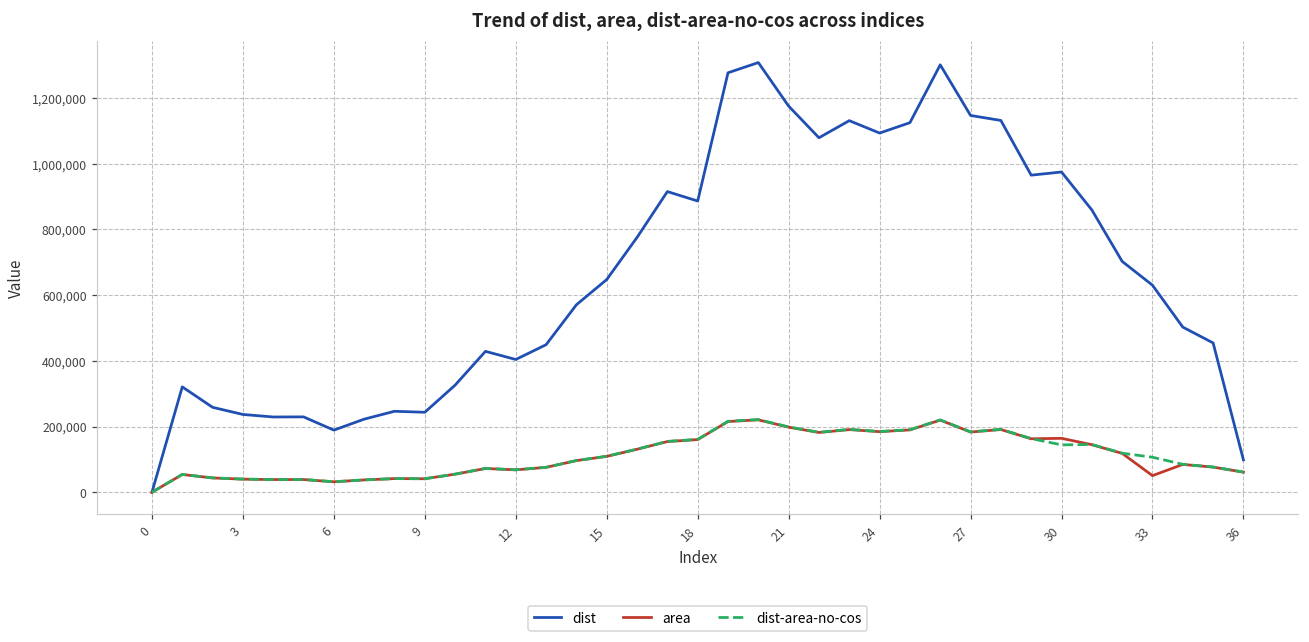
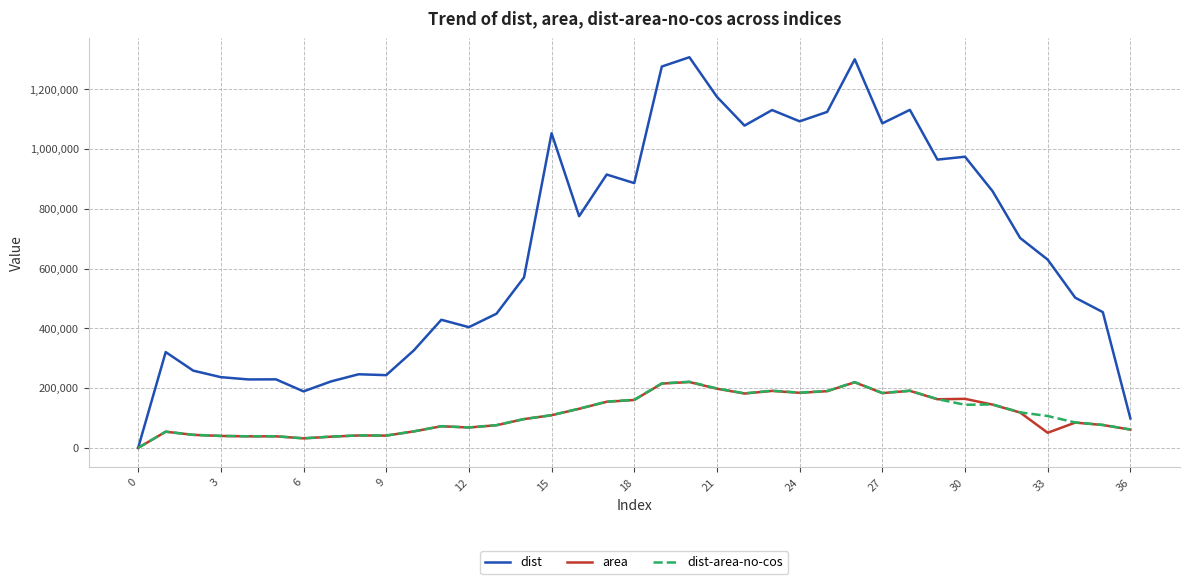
  {
    "dist": {
      "3": "240,000",
      "6": "190,000",
      "9": "240,000",
      "12": "400,000",
-     "15": "650,000",
+     "15": "1,050,000",
      "18": "890,000",
      "21": "1,170,000",
      "24": "1,090,000",
-     "27": "1,150,000",
+     "27": "1,090,000",
      "30": "970,000",
      "33": "630,000",
      "36": "100,000"
    },
    "area": {
      "30": "160,000",
      "33": "50,000"
    },
    "dist-area-no-cos": {
      "30": "140,000",
      "33": "110,000"
    }
  }
